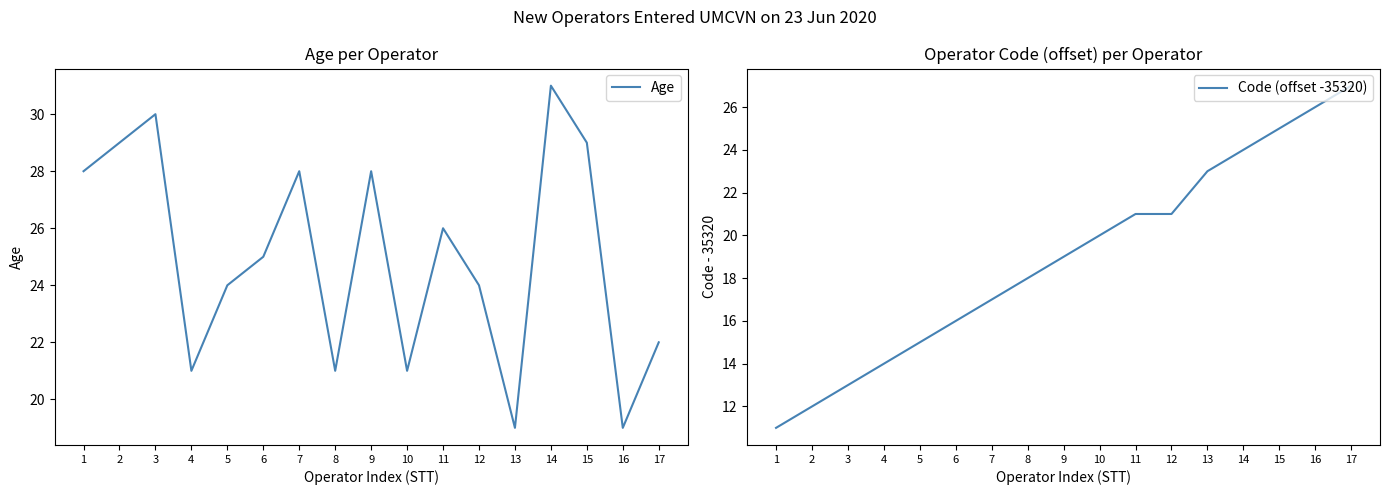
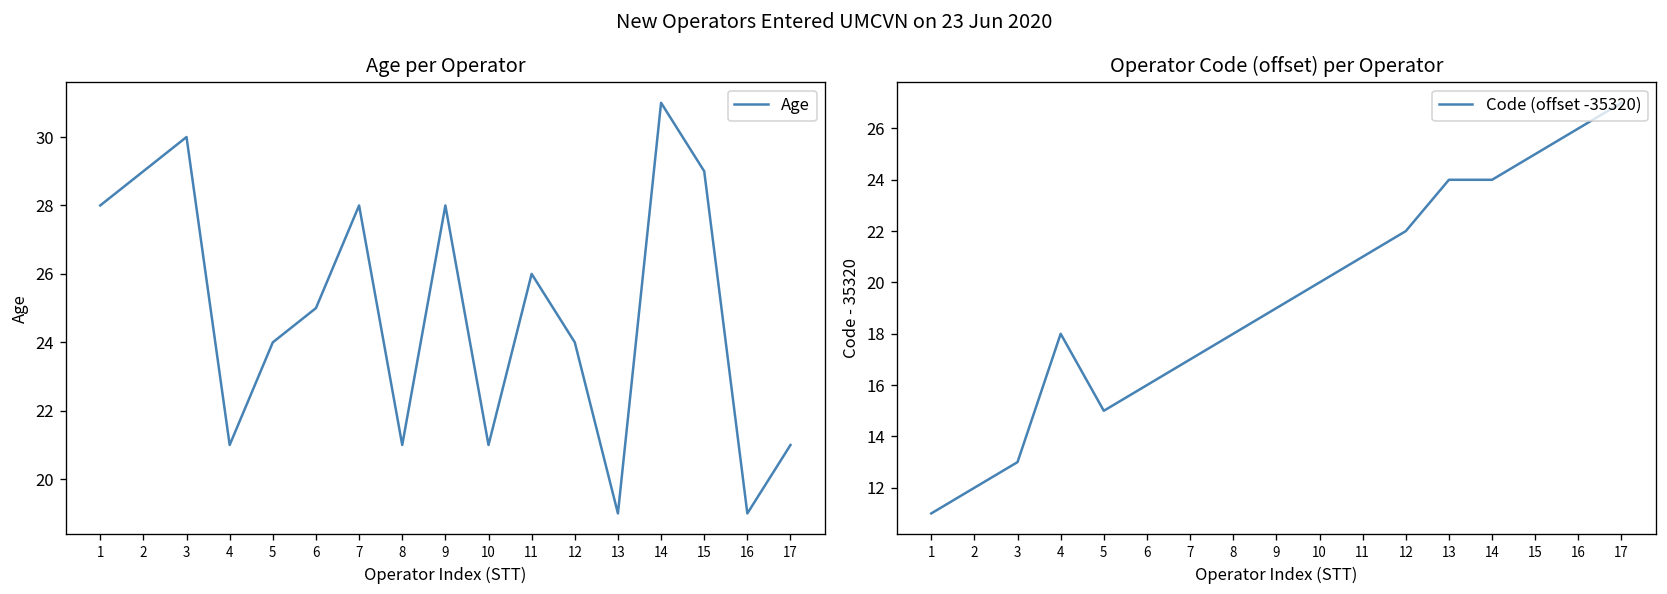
  {
    "Age per Operator": {
      "1": 28,
      "2": 29,
      "3": 30,
      "4": 21,
      "5": 24,
      "6": 25,
      "7": 28,
      "8": 21,
      "9": 28,
      "10": 21,
      "11": 26,
      "12": 24,
      "13": 19,
      "14": 31,
      "15": 29,
      "16": 19,
-     "17": 22
+     "17": 21
    },
    "Operator Code (offset) per Operator": {
      "1": 11.0,
      "2": 12.0,
      "3": 13.0,
-     "4": 14.0,
+     "4": 18.0,
      "5": 15.0,
      "6": 16.0,
      "7": 17.0,
      "8": 18.0,
      "9": 19.0,
      "10": 20.0,
      "11": 21.0,
-     "12": 21.0,
-     "13": 23.0,
+     "12": 22.0,
+     "13": 24.0,
      "14": 24.0,
      "15": 25.0,
      "16": 26.0
    }
  }
